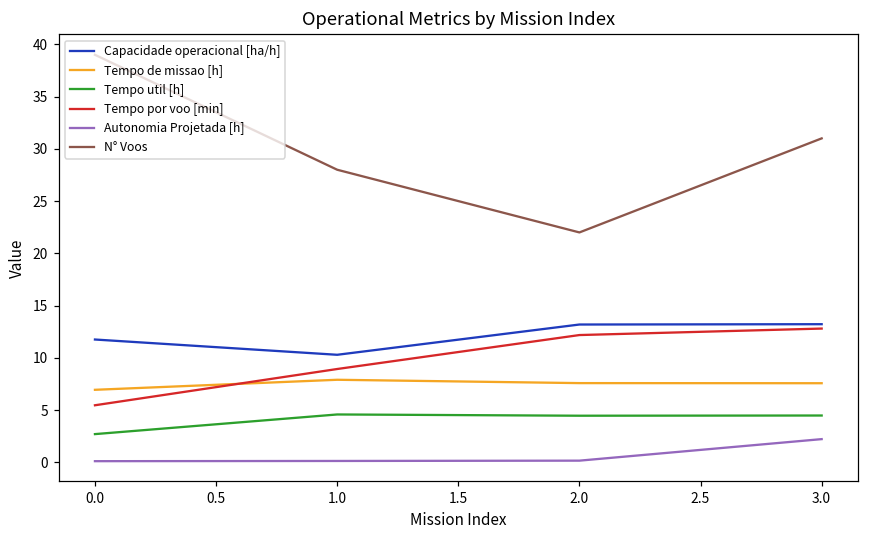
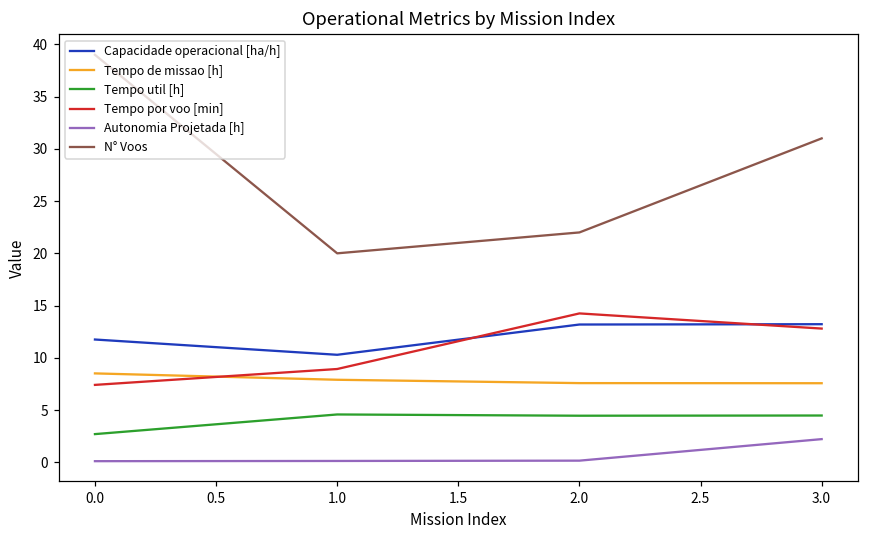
  {
    "Capacidade operacional [ha/h]": {
      "0.0": 12,
      "1.0": 10,
      "2.0": 13,
      "3.0": 13
    },
    "Tempo de missao [h]": {
-     "0.0": 7,
+     "0.0": 9,
      "1.0": 8,
      "2.0": 8,
      "3.0": 8
    },
    "Tempo util [h]": {
      "0.0": 3,
      "1.0": 5,
      "2.0": 4,
      "3.0": 4
    },
    "Tempo por voo [min]": {
-     "0.0": 5,
+     "0.0": 7,
      "1.0": 9,
-     "2.0": 12,
+     "2.0": 14,
      "3.0": 13
    },
    "Autonomia Projetada [h]": {
      "0.0": 0,
      "1.0": 0,
      "2.0": 0,
      "3.0": 2
    },
    "N° Voos": {
-     "1.0": 28,
+     "1.0": 20,
      "2.0": 22,
      "3.0": 31
    }
  }
